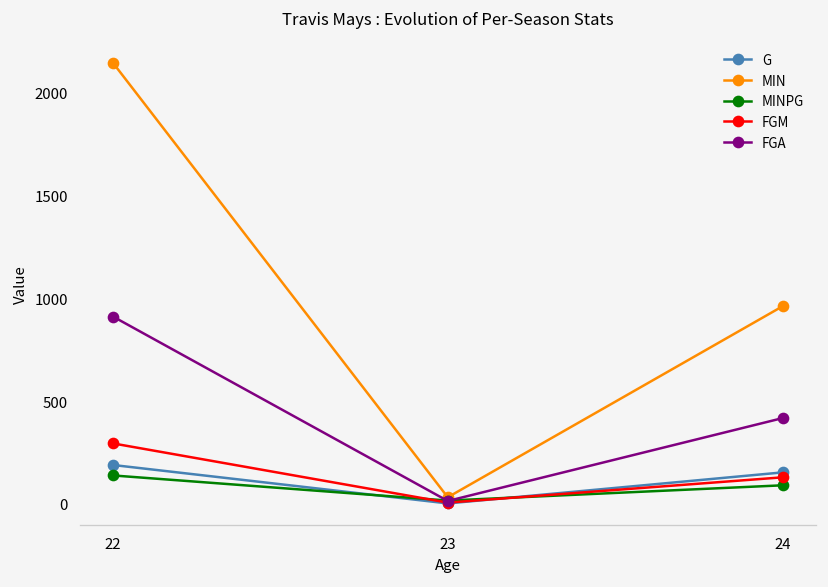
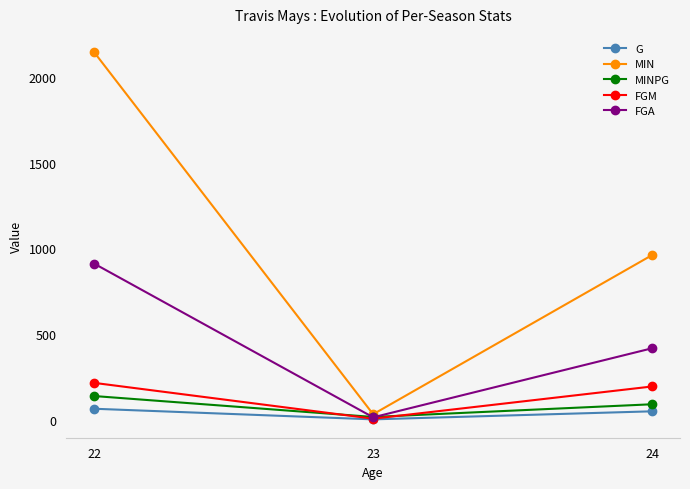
  {
    "G": {
-     "22": 190,
-     "24": 150
+     "22": 60,
+     "24": 50
    },
    "MIN": {
      "22": 2150,
      "23": 30,
      "24": 960
    },
    "MINPG": {
      "22": 140,
      "24": 90
    },
    "FGM": {
-     "22": 290,
-     "24": 130
+     "22": 220,
+     "24": 190
    },
    "FGA": {
      "22": 910,
      "24": 420
    }
  }
